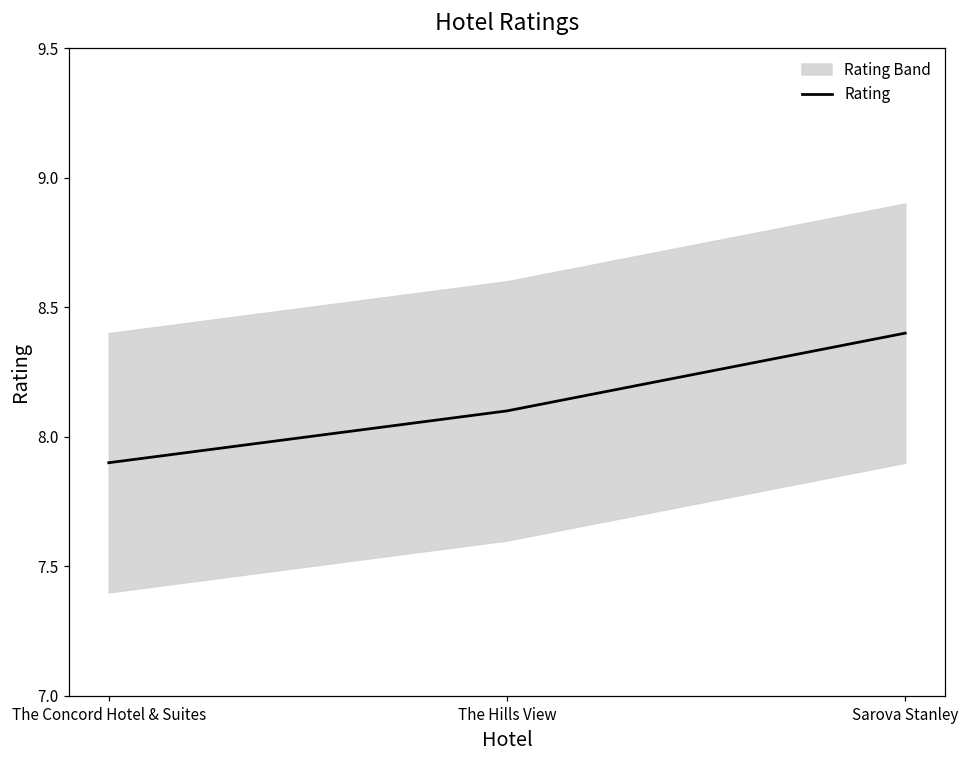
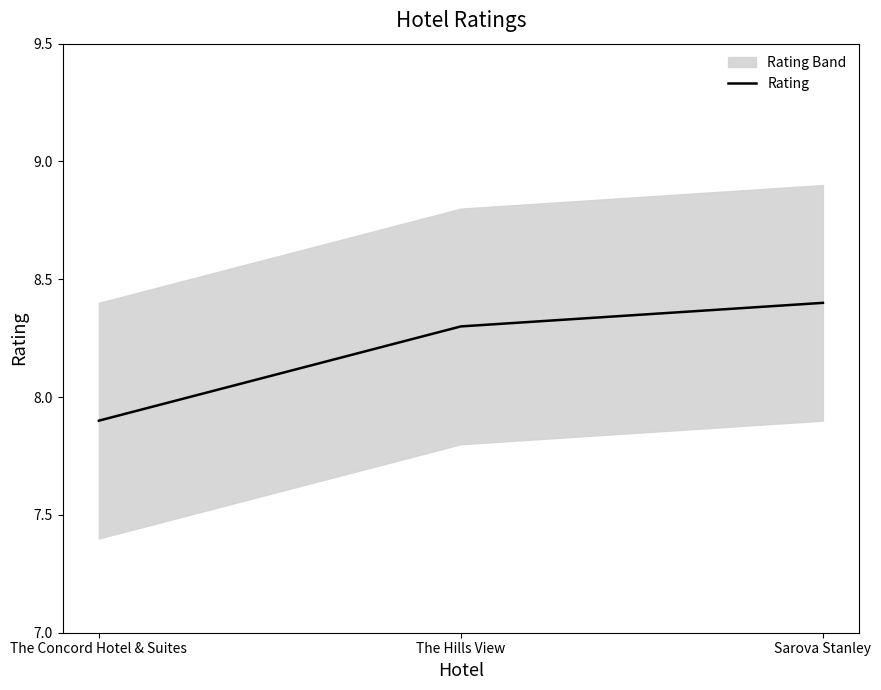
  {
    "Rating": {
      "The Concord Hotel & Suites": 7.9,
-     "The Hills View": 8.1,
+     "The Hills View": 8.3,
      "Sarova Stanley": 8.4
    }
  }
